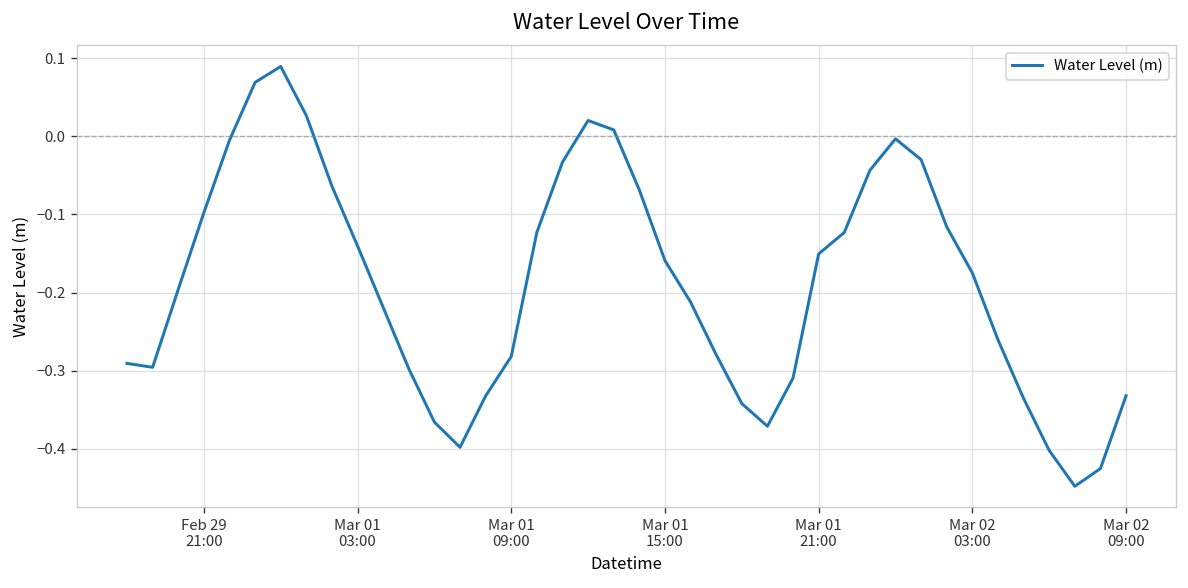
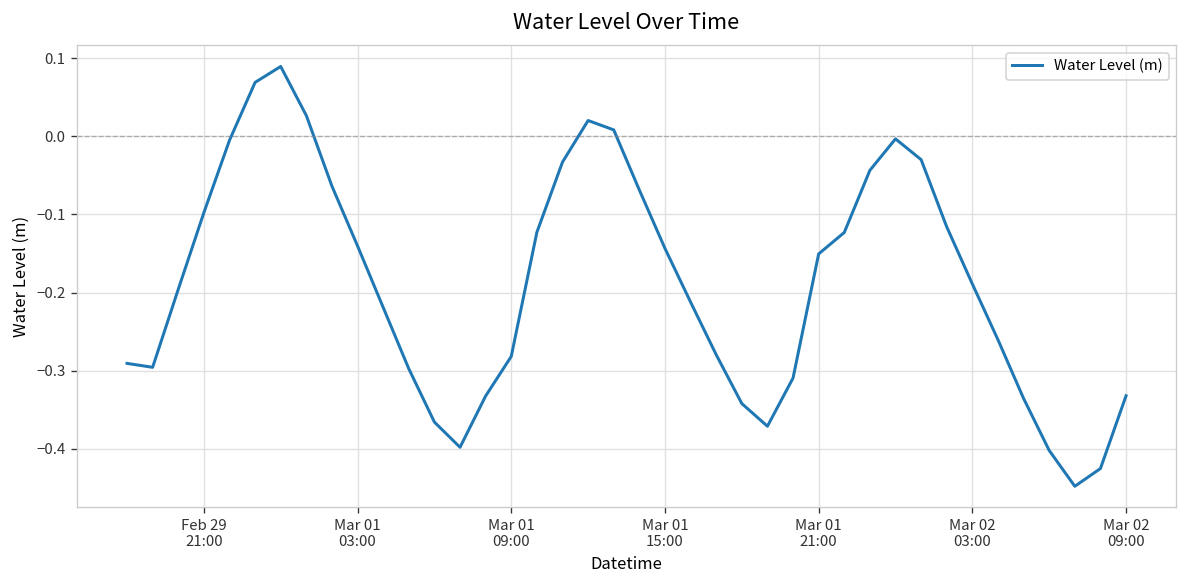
  {
    "Feb 29 21:00": -0.10,
    "Mar 01 03:00": -0.14,
    "Mar 01 09:00": -0.28,
-   "Mar 01 15:00": -0.16,
+   "Mar 01 15:00": -0.14,
    "Mar 01 21:00": -0.15,
-   "Mar 02 03:00": -0.17,
+   "Mar 02 03:00": -0.19,
    "Mar 02 09:00": -0.33
  }
